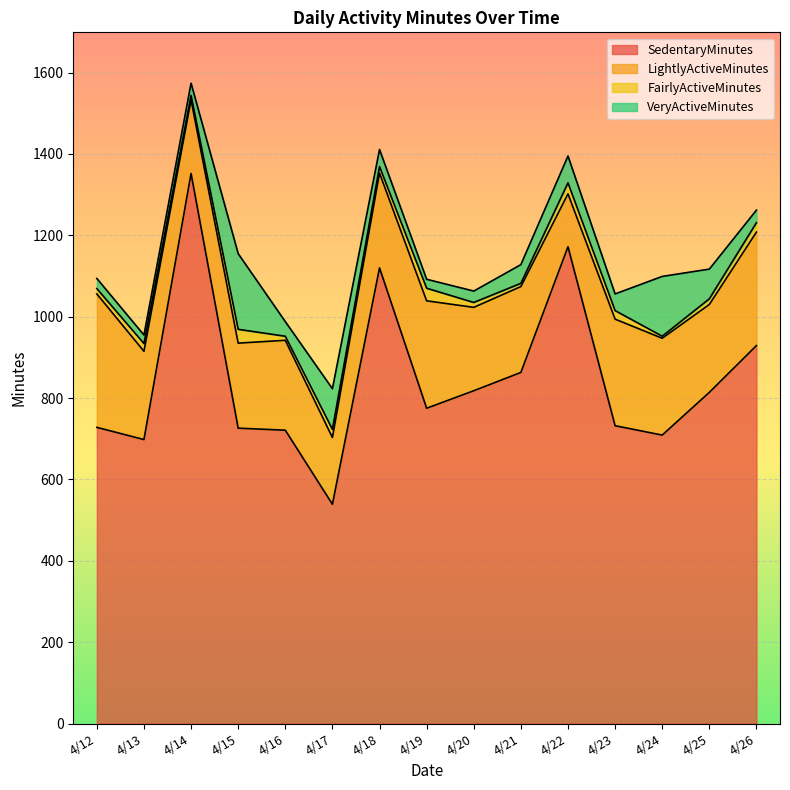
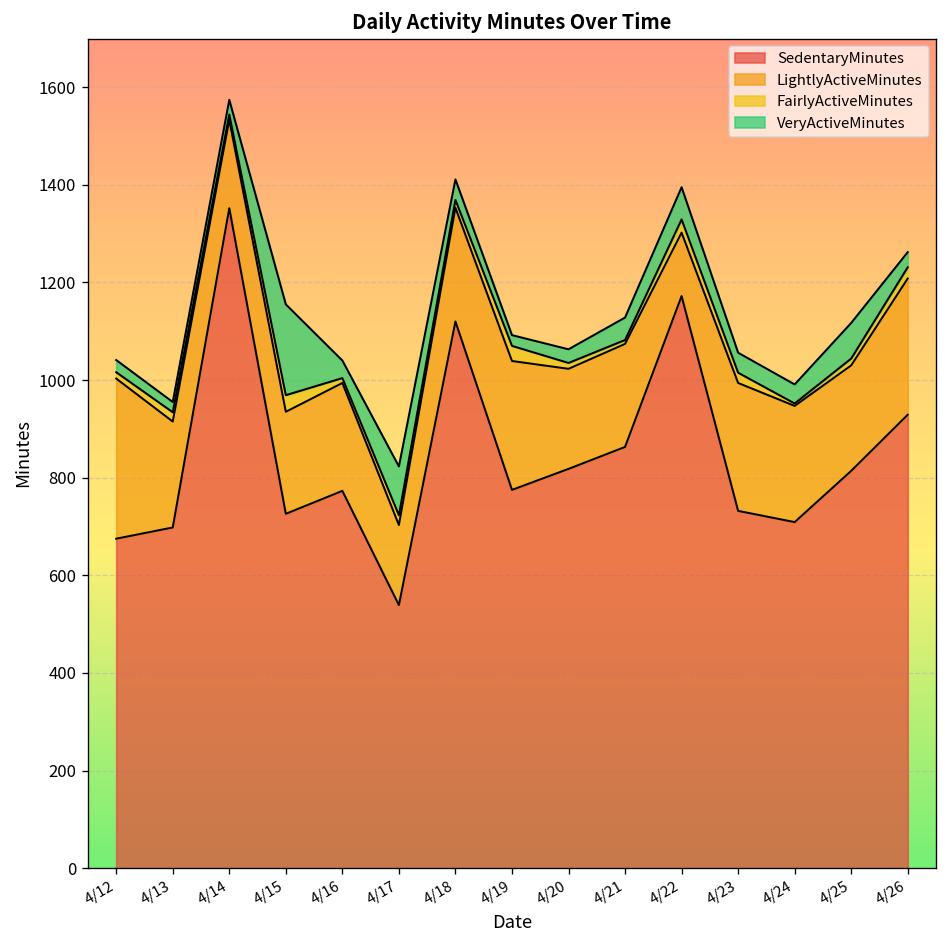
  {
    "SedentaryMinutes": {
-     "4/12": 730,
+     "4/12": 680,
      "4/13": 700,
      "4/14": 1350,
      "4/15": 730,
-     "4/16": 720,
+     "4/16": 770,
      "4/17": 540,
      "4/18": 1120,
      "4/19": 780,
      "4/20": 820,
      "4/21": 860,
      "4/22": 1170,
      "4/23": 730,
      "4/24": 710,
      "4/25": 810,
      "4/26": 930
    },
    "VeryActiveMinutes": {
      "4/12": 30,
      "4/13": 20,
      "4/14": 30,
      "4/15": 190,
      "4/16": 40,
      "4/17": 100,
      "4/18": 40,
      "4/19": 20,
      "4/20": 30,
      "4/21": 50,
      "4/22": 70,
      "4/23": 40,
-     "4/24": 150,
+     "4/24": 40,
      "4/25": 70,
      "4/26": 30
    }
  }
